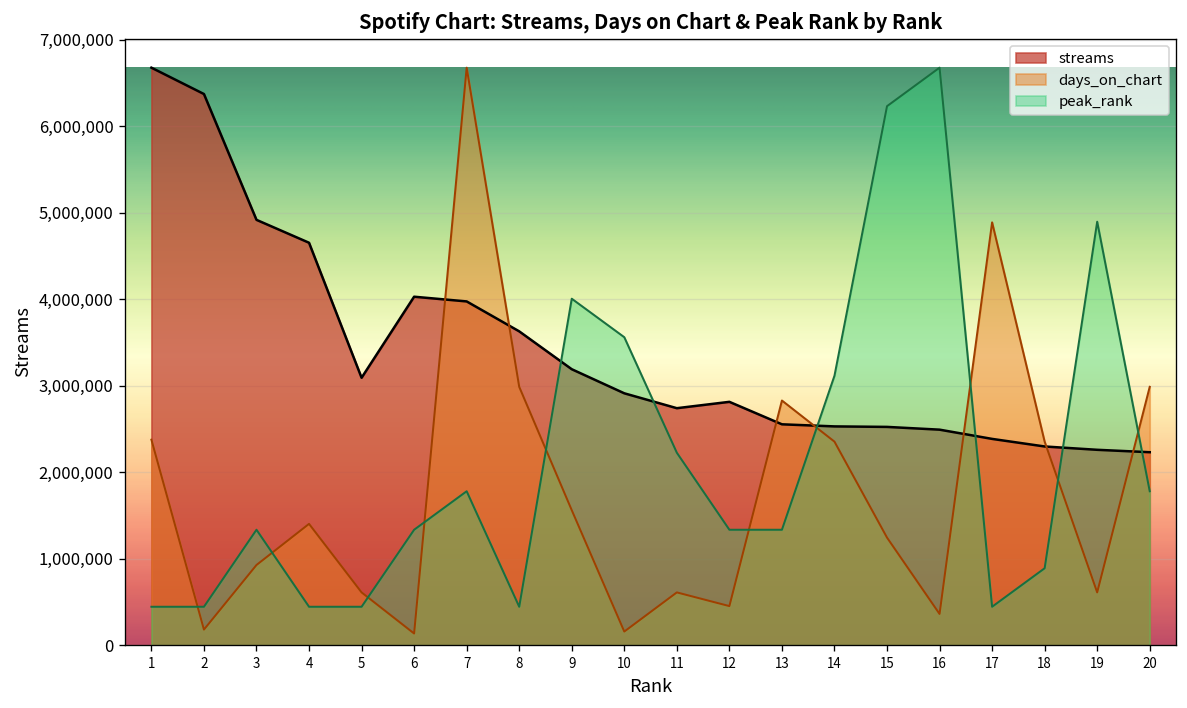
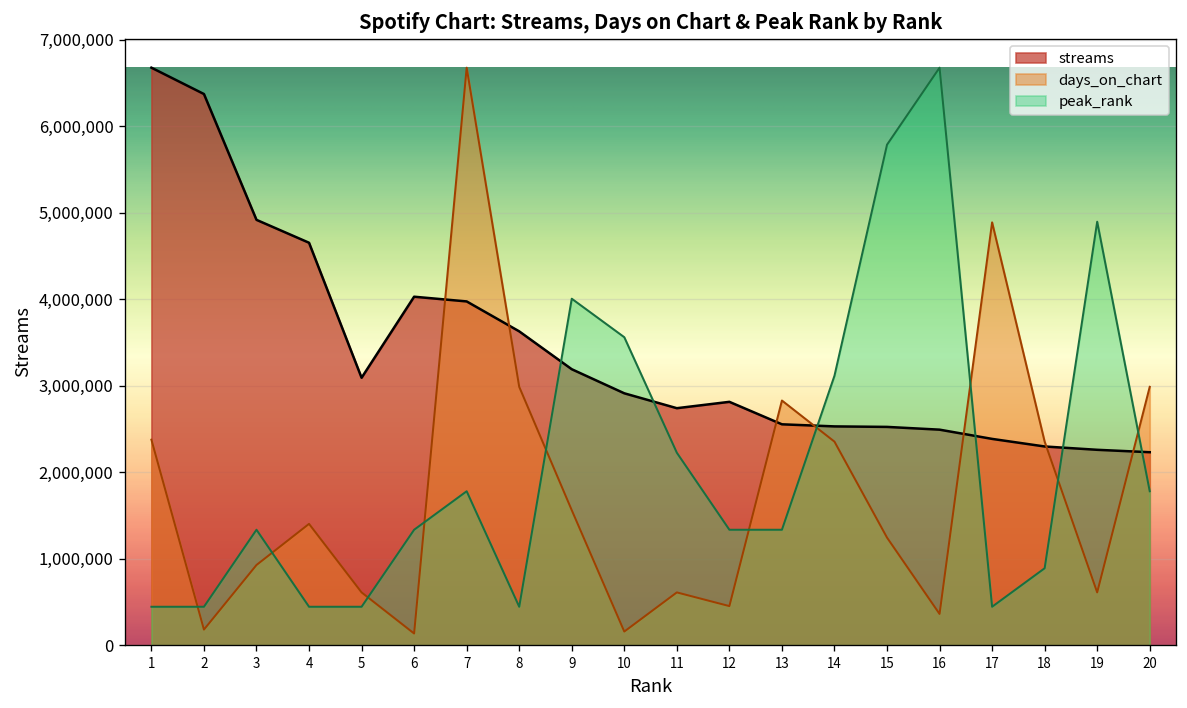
  {
    "streams": {
      "1": "6,700,000",
      "2": "6,400,000",
      "3": "4,900,000",
      "4": "4,700,000",
      "5": "3,100,000",
      "6": "4,000,000",
      "7": "4,000,000",
      "8": "3,600,000",
      "9": "3,200,000",
      "10": "2,900,000",
      "11": "2,700,000",
      "12": "2,800,000",
      "13": "2,600,000",
      "14": "2,500,000",
      "15": "2,500,000",
      "16": "2,500,000",
      "17": "2,400,000",
      "18": "2,300,000",
      "19": "2,300,000",
      "20": "2,200,000"
    },
    "days_on_chart": {
      "1": "2,400,000",
      "2": "200,000",
      "3": "900,000",
      "4": "1,400,000",
      "5": "600,000",
      "6": "100,000",
      "7": "6,700,000",
      "8": "3,000,000",
      "9": "1,600,000",
      "10": "200,000",
      "11": "600,000",
      "12": "500,000",
      "13": "2,800,000",
      "14": "2,400,000",
      "15": "1,200,000",
      "16": "400,000",
      "17": "4,900,000",
      "18": "2,400,000",
      "19": "600,000",
      "20": "3,000,000"
    },
    "peak_rank": {
      "1": "400,000",
      "2": "400,000",
      "3": "1,300,000",
      "4": "400,000",
      "5": "400,000",
      "6": "1,300,000",
      "7": "1,800,000",
      "8": "400,000",
      "9": "4,000,000",
      "10": "3,600,000",
      "11": "2,200,000",
      "12": "1,300,000",
      "13": "1,300,000",
      "14": "3,100,000",
-     "15": "6,200,000",
+     "15": "5,800,000",
      "16": "6,700,000",
      "17": "400,000",
      "18": "900,000",
      "19": "4,900,000",
      "20": "1,800,000"
    }
  }
